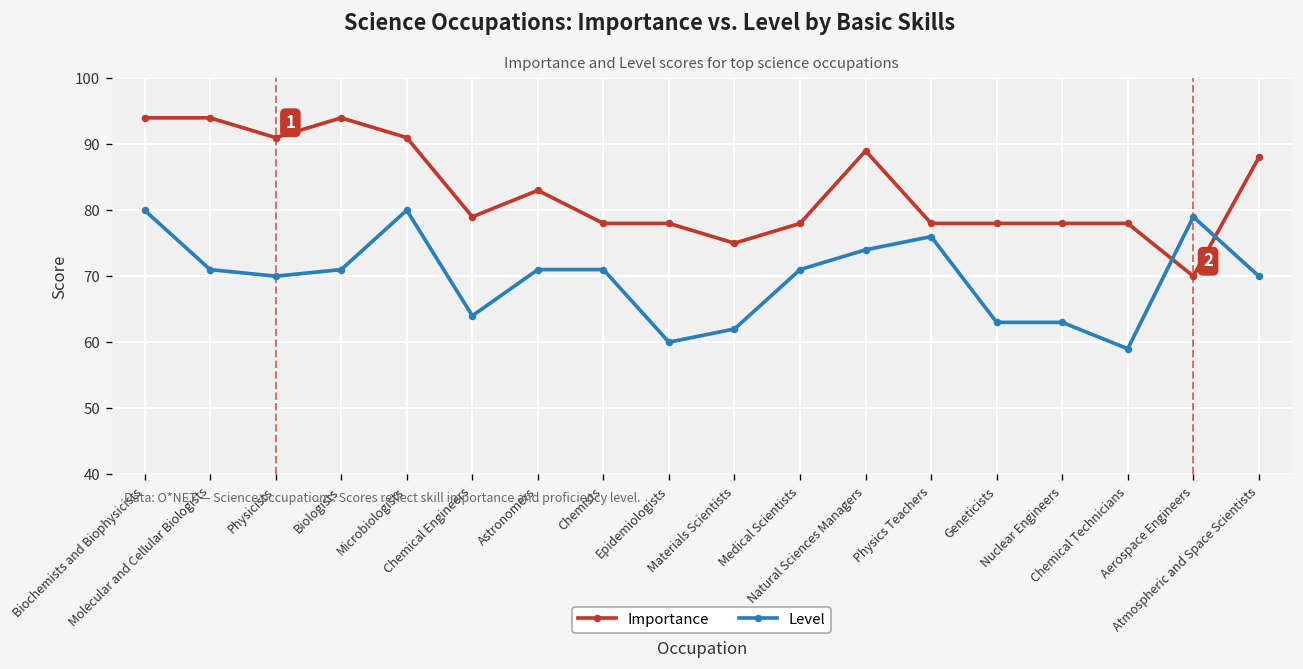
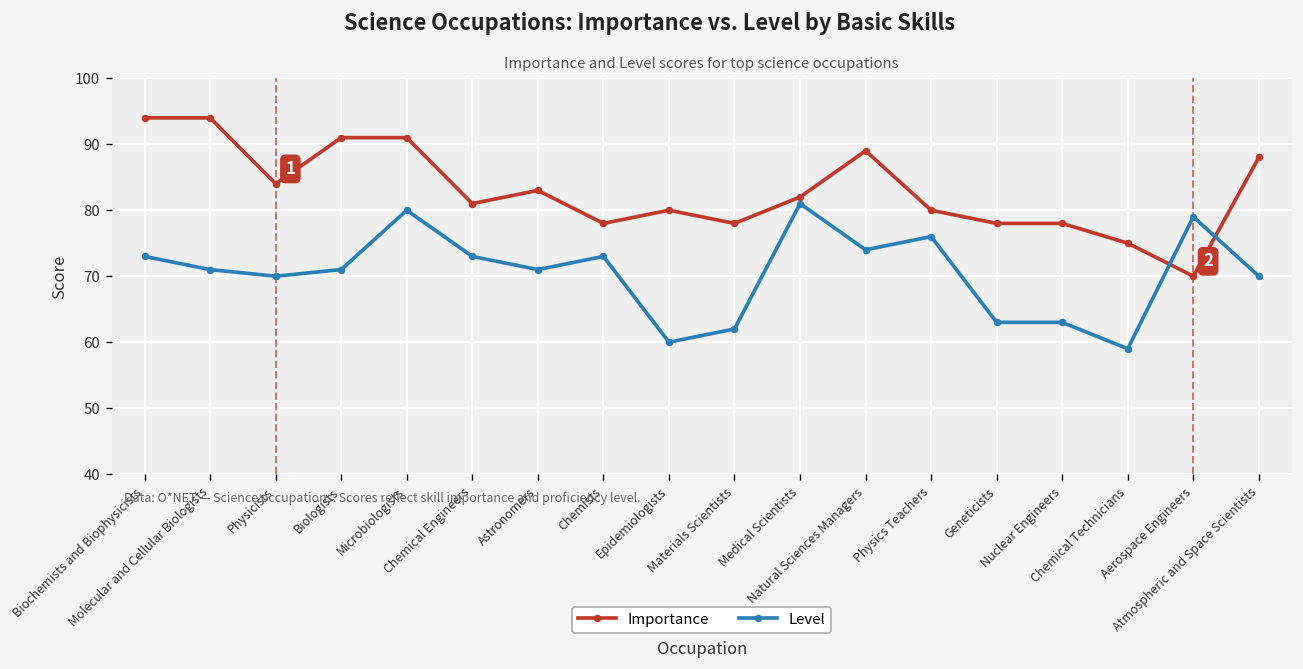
  {
    "Importance": {
      "Biochemists and Biophysicists": 94,
      "Molecular and Cellular Biologists": 94,
-     "Physicists": 91,
-     "Biologists": 94,
+     "Physicists": 84,
+     "Biologists": 91,
      "Microbiologists": 91,
-     "Chemical Engineers": 79,
+     "Chemical Engineers": 81,
      "Astronomers": 83,
      "Chemists": 78,
-     "Epidemiologists": 78,
-     "Materials Scientists": 75,
-     "Medical Scientists": 78,
+     "Epidemiologists": 80,
+     "Materials Scientists": 78,
+     "Medical Scientists": 82,
      "Natural Sciences Managers": 89,
-     "Physics Teachers": 78,
+     "Physics Teachers": 80,
      "Geneticists": 78,
      "Nuclear Engineers": 78,
-     "Chemical Technicians": 78,
+     "Chemical Technicians": 75,
      "Atmospheric and Space Scientists": 88
    },
    "Level": {
-     "Biochemists and Biophysicists": 80,
+     "Biochemists and Biophysicists": 73,
      "Molecular and Cellular Biologists": 71,
      "Physicists": 70,
      "Biologists": 71,
      "Microbiologists": 80,
-     "Chemical Engineers": 64,
+     "Chemical Engineers": 73,
      "Astronomers": 71,
-     "Chemists": 71,
+     "Chemists": 73,
      "Epidemiologists": 60,
      "Materials Scientists": 62,
-     "Medical Scientists": 71,
+     "Medical Scientists": 81,
      "Natural Sciences Managers": 74,
      "Physics Teachers": 76,
      "Geneticists": 63,
      "Nuclear Engineers": 63,
      "Chemical Technicians": 59,
      "Aerospace Engineers": 79,
      "Atmospheric and Space Scientists": 70
    }
  }
